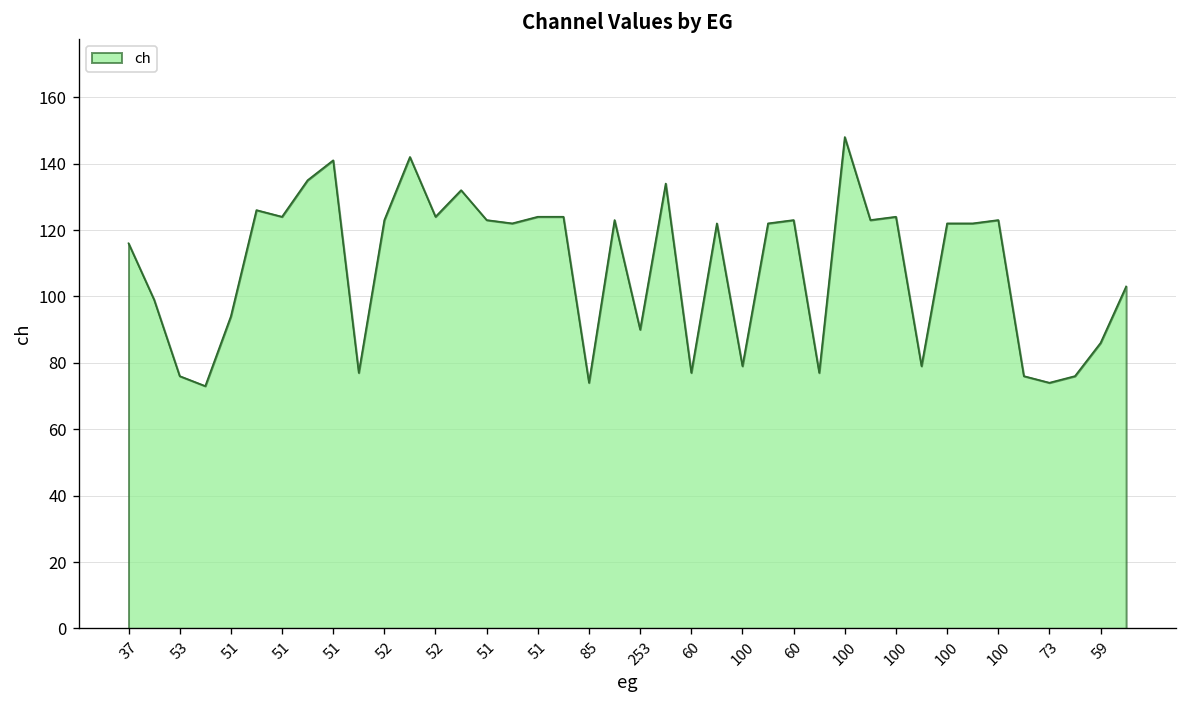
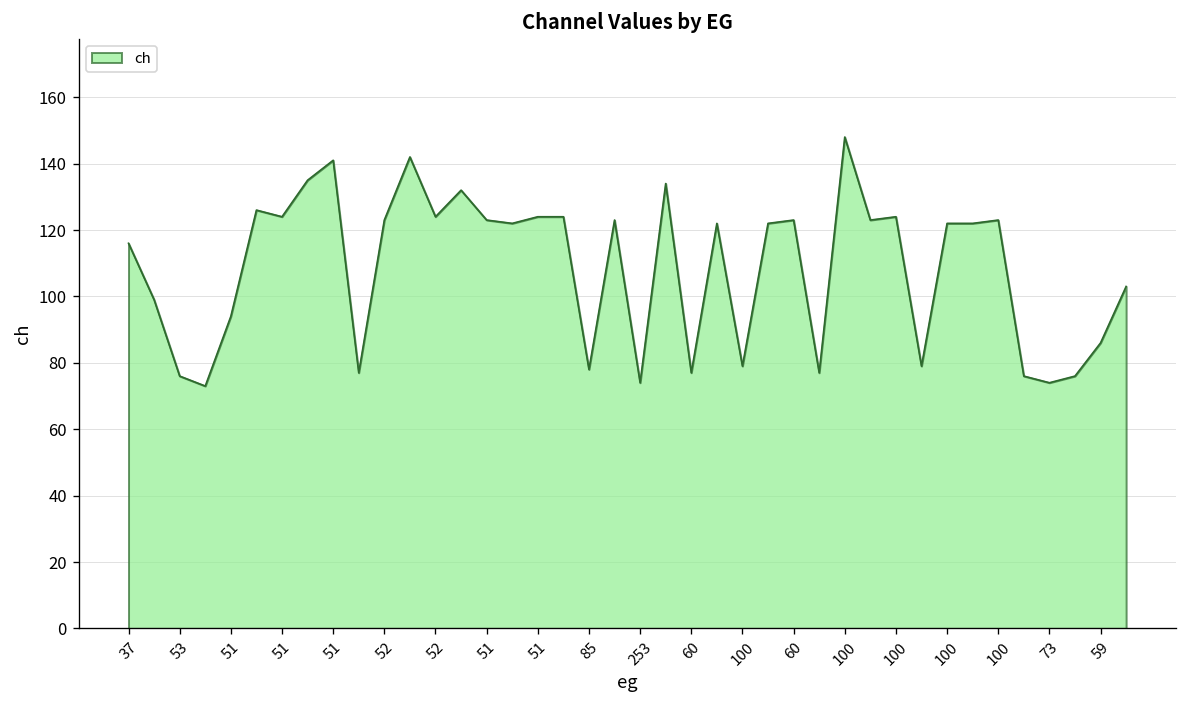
  {
    "53": 76,
-   "85": 74,
-   "253": 90,
+   "85": 78,
+   "253": 74,
    "73": 74,
    "59": 86
  }
